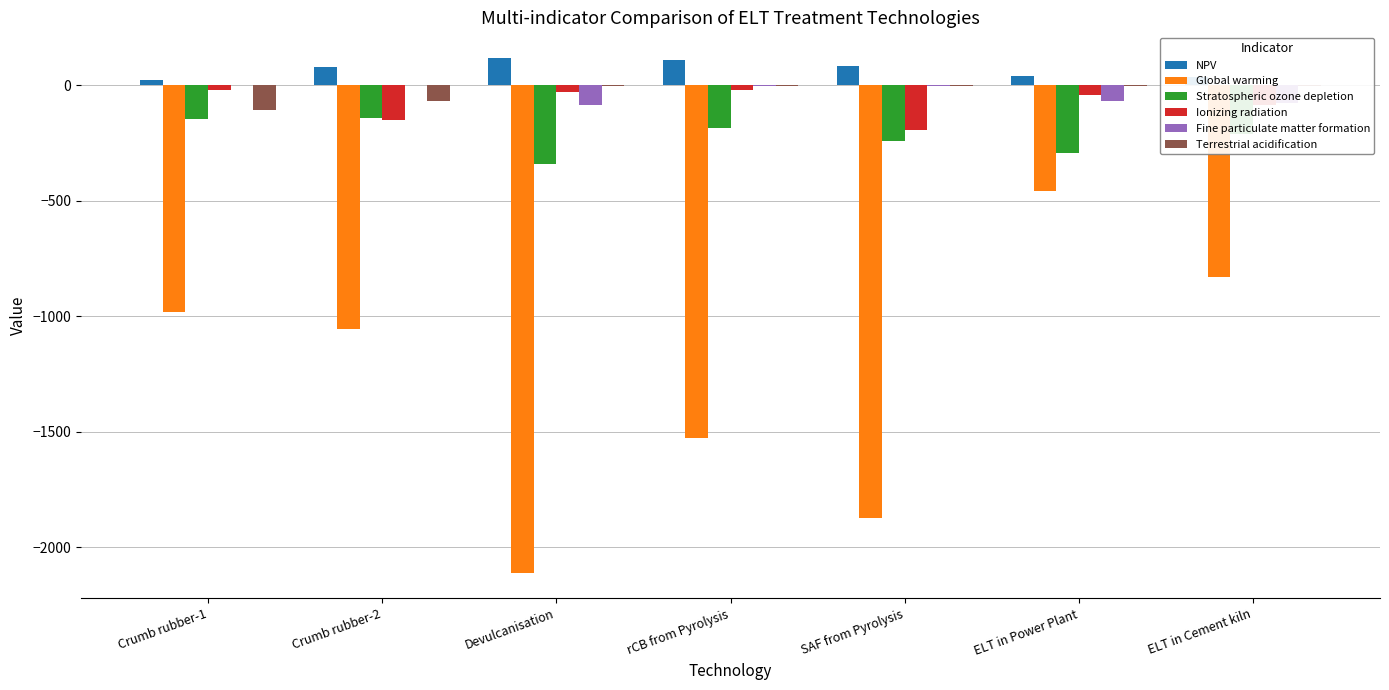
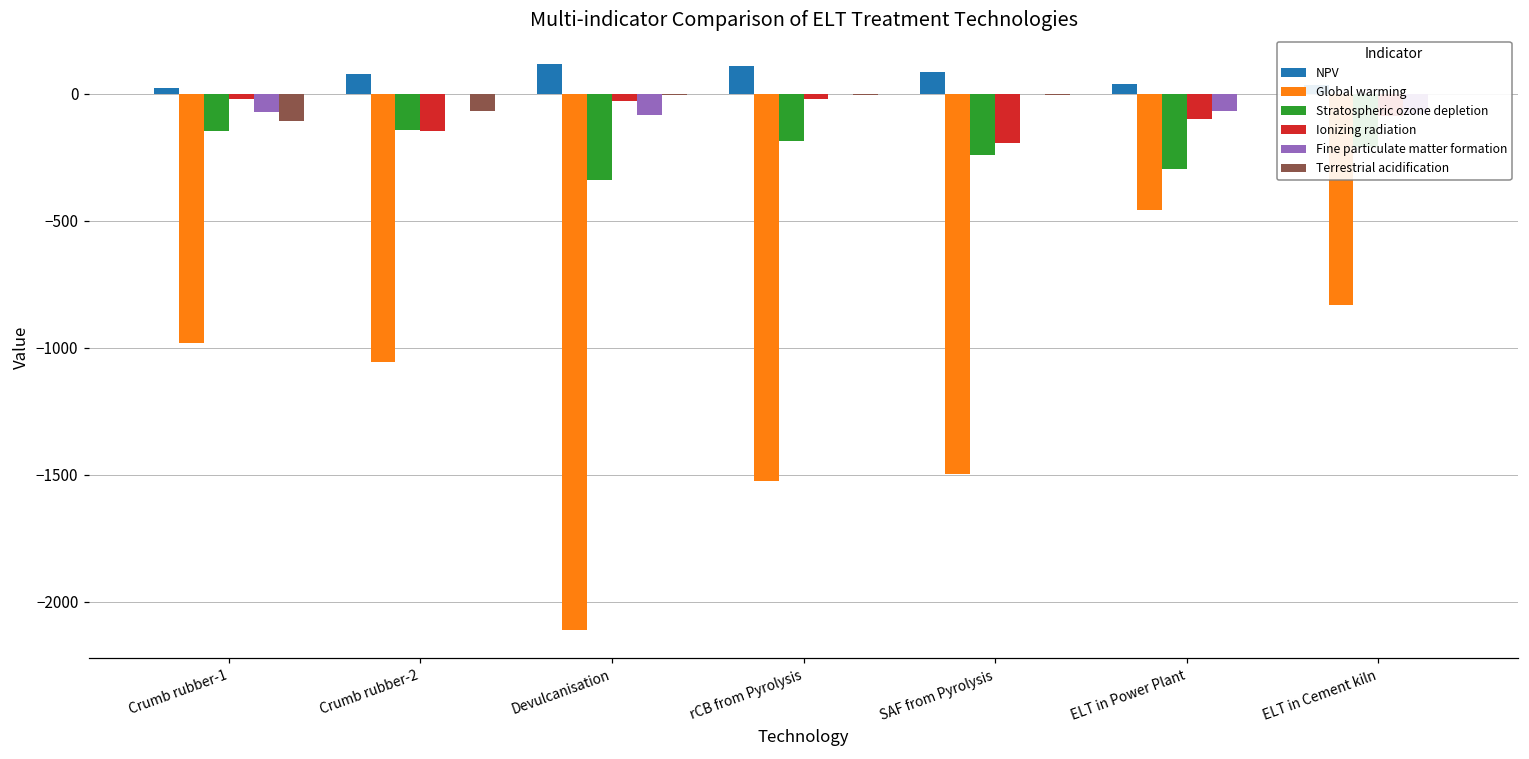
  {
    "NPV": {
      "Crumb rubber-1": 20,
      "Crumb rubber-2": 80,
      "Devulcanisation": 120,
      "rCB from Pyrolysis": 110,
      "SAF from Pyrolysis": 80,
      "ELT in Power Plant": 40
    },
    "Global warming": {
      "Crumb rubber-1": -980,
      "Crumb rubber-2": -1060,
      "Devulcanisation": -2110,
      "rCB from Pyrolysis": -1530,
-     "SAF from Pyrolysis": -1870,
+     "SAF from Pyrolysis": -1490,
      "ELT in Power Plant": -460,
      "ELT in Cement kiln": -830
    },
    "Stratospheric ozone depletion": {
      "Crumb rubber-1": -150,
      "Crumb rubber-2": -140,
      "Devulcanisation": -340,
      "rCB from Pyrolysis": -190,
      "SAF from Pyrolysis": -240,
      "ELT in Power Plant": -300
    },
    "Ionizing radiation": {
      "Crumb rubber-1": -20,
      "Crumb rubber-2": -150,
      "Devulcanisation": -30,
      "rCB from Pyrolysis": -20,
      "SAF from Pyrolysis": -190,
-     "ELT in Power Plant": -40
+     "ELT in Power Plant": -100
    },
    "Fine particulate matter formation": {
-     "Crumb rubber-1": 0,
+     "Crumb rubber-1": -70,
      "Devulcanisation": -90,
      "ELT in Power Plant": -70
    },
    "Terrestrial acidification": {
      "Crumb rubber-1": -110,
      "Crumb rubber-2": -70
    }
  }
